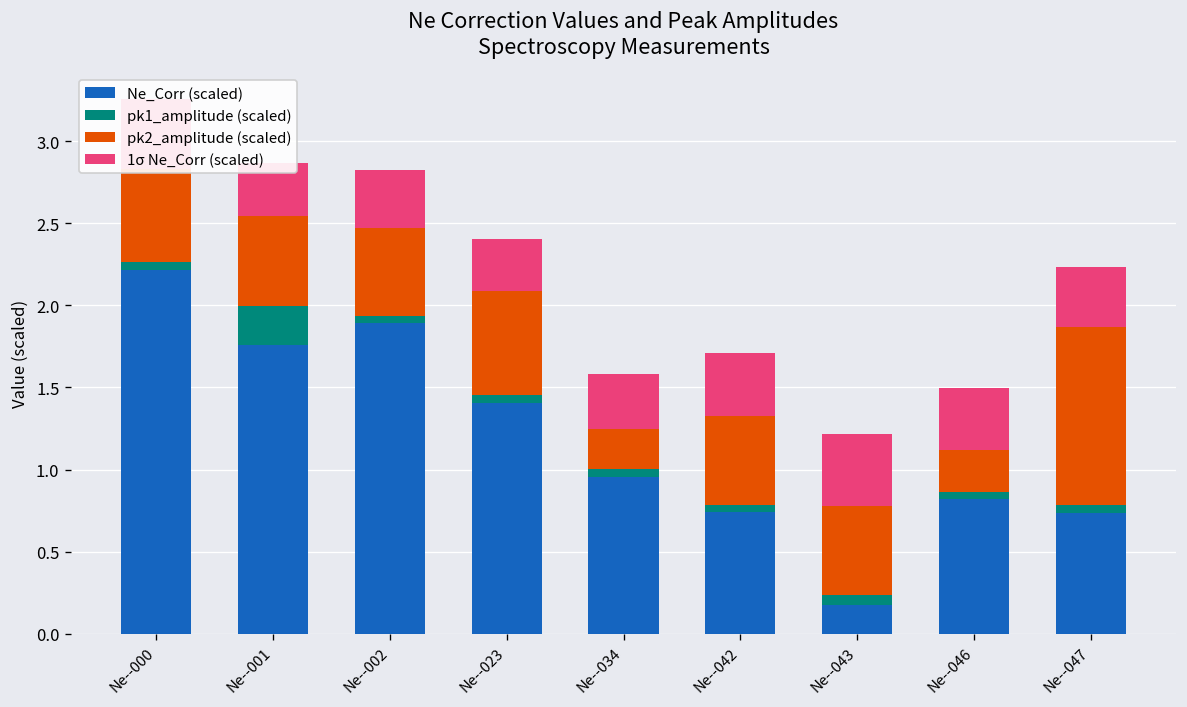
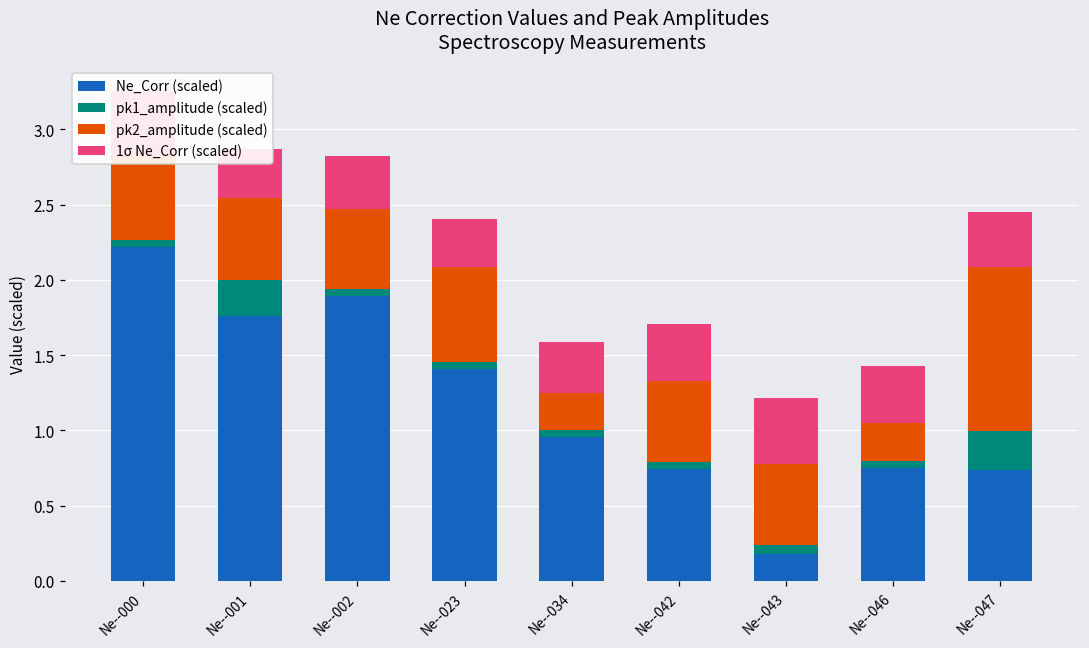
  {
    "Ne_Corr (scaled)": {
      "Ne--000": 2.22,
      "Ne--001": 1.76,
      "Ne--002": 1.89,
      "Ne--023": 1.41,
      "Ne--034": 0.96,
      "Ne--042": 0.74,
      "Ne--043": 0.17,
-     "Ne--046": 0.82,
+     "Ne--046": 0.75,
      "Ne--047": 0.74
    },
    "pk1_amplitude (scaled)": {
      "Ne--000": 0.05,
      "Ne--001": 0.24,
      "Ne--002": 0.05,
      "Ne--023": 0.05,
      "Ne--034": 0.05,
      "Ne--042": 0.04,
      "Ne--043": 0.06,
      "Ne--046": 0.05,
-     "Ne--047": 0.05
+     "Ne--047": 0.26
    },
    "pk2_amplitude (scaled)": {
      "Ne--001": 0.55,
      "Ne--002": 0.54,
      "Ne--023": 0.63,
      "Ne--034": 0.24,
      "Ne--042": 0.54,
      "Ne--043": 0.54,
      "Ne--046": 0.25,
      "Ne--047": 1.09
    },
    "1σ Ne_Corr (scaled)": {
      "Ne--002": 0.35,
      "Ne--023": 0.32,
      "Ne--034": 0.33,
      "Ne--042": 0.38,
      "Ne--043": 0.44,
      "Ne--046": 0.38,
      "Ne--047": 0.36
    }
  }
